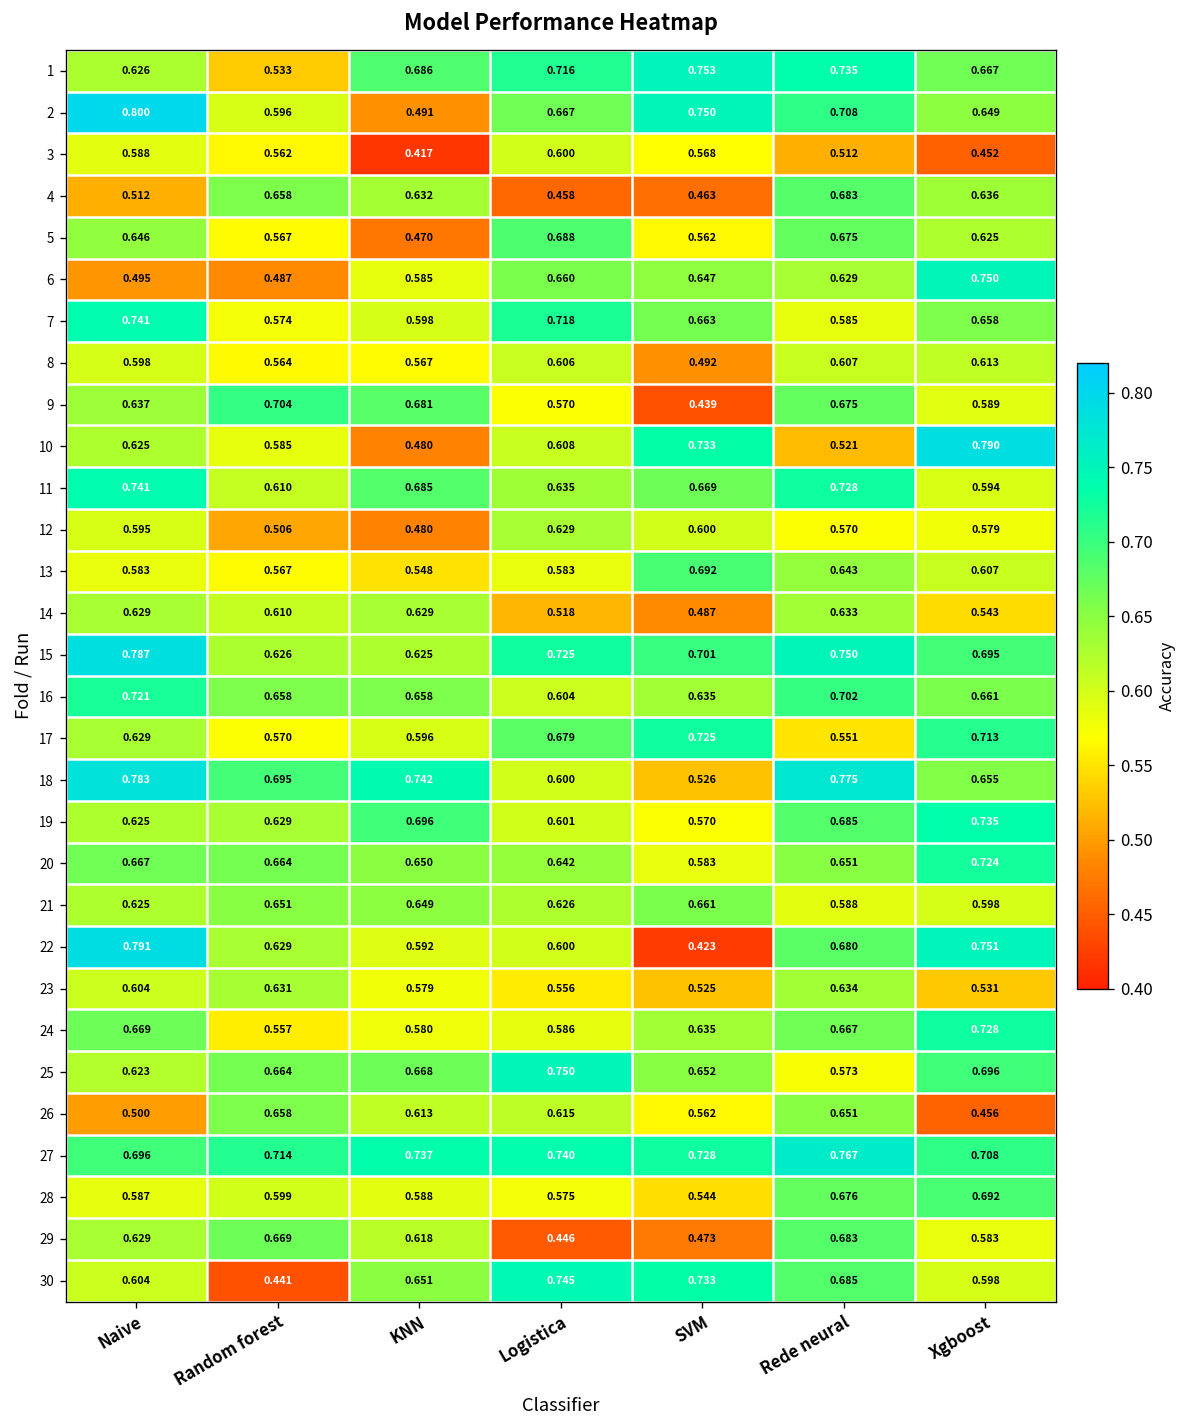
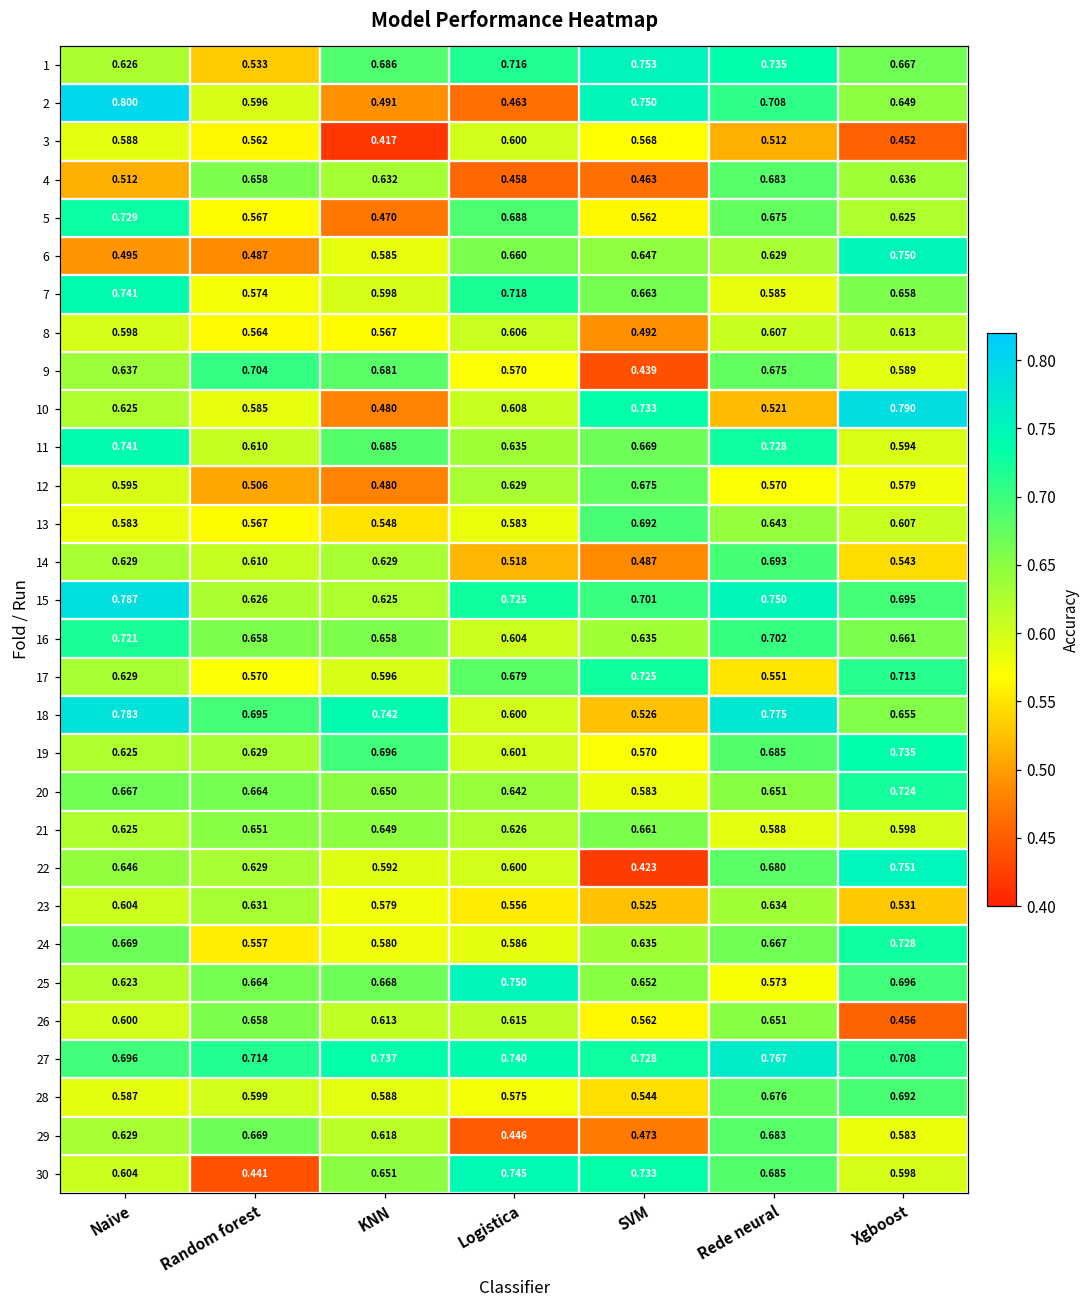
  {
    "2": {
      "Naive": 0.800,
      "Random forest": 0.596,
      "KNN": 0.491,
-     "Logistica": 0.667,
+     "Logistica": 0.463,
      "SVM": 0.750,
      "Rede neural": 0.708,
      "Xgboost": 0.649
    },
    "5": {
-     "Naive": 0.646,
+     "Naive": 0.729,
      "Random forest": 0.567,
      "KNN": 0.470,
      "Logistica": 0.688,
      "SVM": 0.562,
      "Rede neural": 0.675,
      "Xgboost": 0.625
    },
    "12": {
      "Naive": 0.595,
      "Random forest": 0.506,
      "KNN": 0.480,
      "Logistica": 0.629,
-     "SVM": 0.600,
+     "SVM": 0.675,
      "Rede neural": 0.570,
      "Xgboost": 0.579
    },
    "14": {
      "Naive": 0.629,
      "Random forest": 0.610,
      "KNN": 0.629,
      "Logistica": 0.518,
      "SVM": 0.487,
-     "Rede neural": 0.633,
+     "Rede neural": 0.693,
      "Xgboost": 0.543
    },
    "22": {
-     "Naive": 0.791,
+     "Naive": 0.646,
      "Random forest": 0.629,
      "KNN": 0.592,
      "Logistica": 0.600,
      "SVM": 0.423,
      "Rede neural": 0.680,
      "Xgboost": 0.751
    },
    "26": {
-     "Naive": 0.500,
+     "Naive": 0.600,
      "Random forest": 0.658,
      "KNN": 0.613,
      "Logistica": 0.615,
      "SVM": 0.562,
      "Rede neural": 0.651,
      "Xgboost": 0.456
    }
  }
